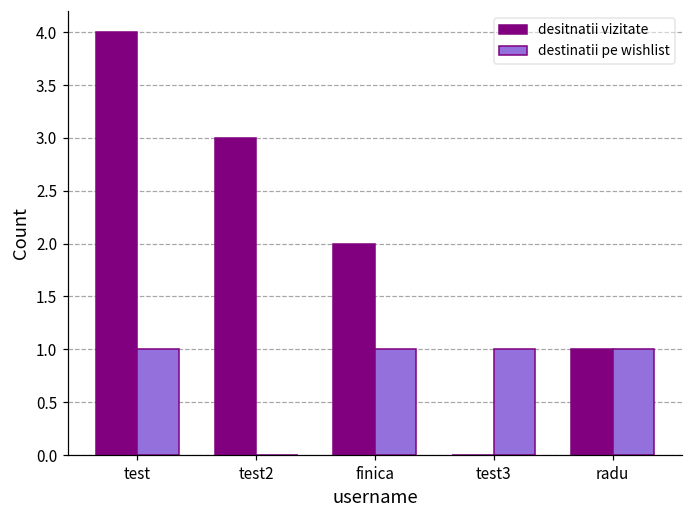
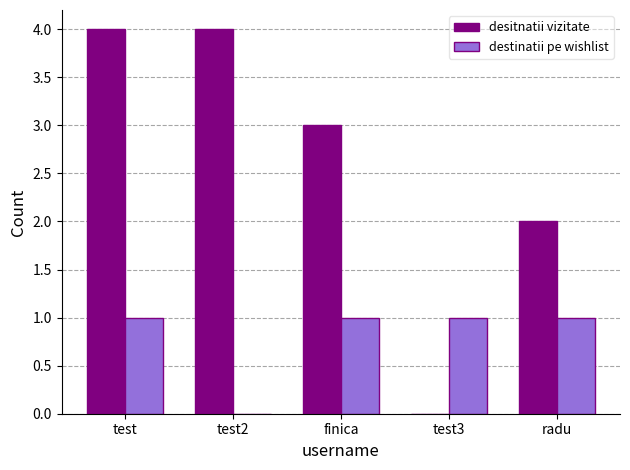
  {
    "desitnatii vizitate": {
      "test": 4,
-     "test2": 3,
-     "finica": 2,
+     "test2": 4,
+     "finica": 3,
      "test3": 0,
-     "radu": 1
+     "radu": 2
    },
    "destinatii pe wishlist": {
      "test": 1,
      "test2": 0,
      "finica": 1,
      "test3": 1,
      "radu": 1
    }
  }
